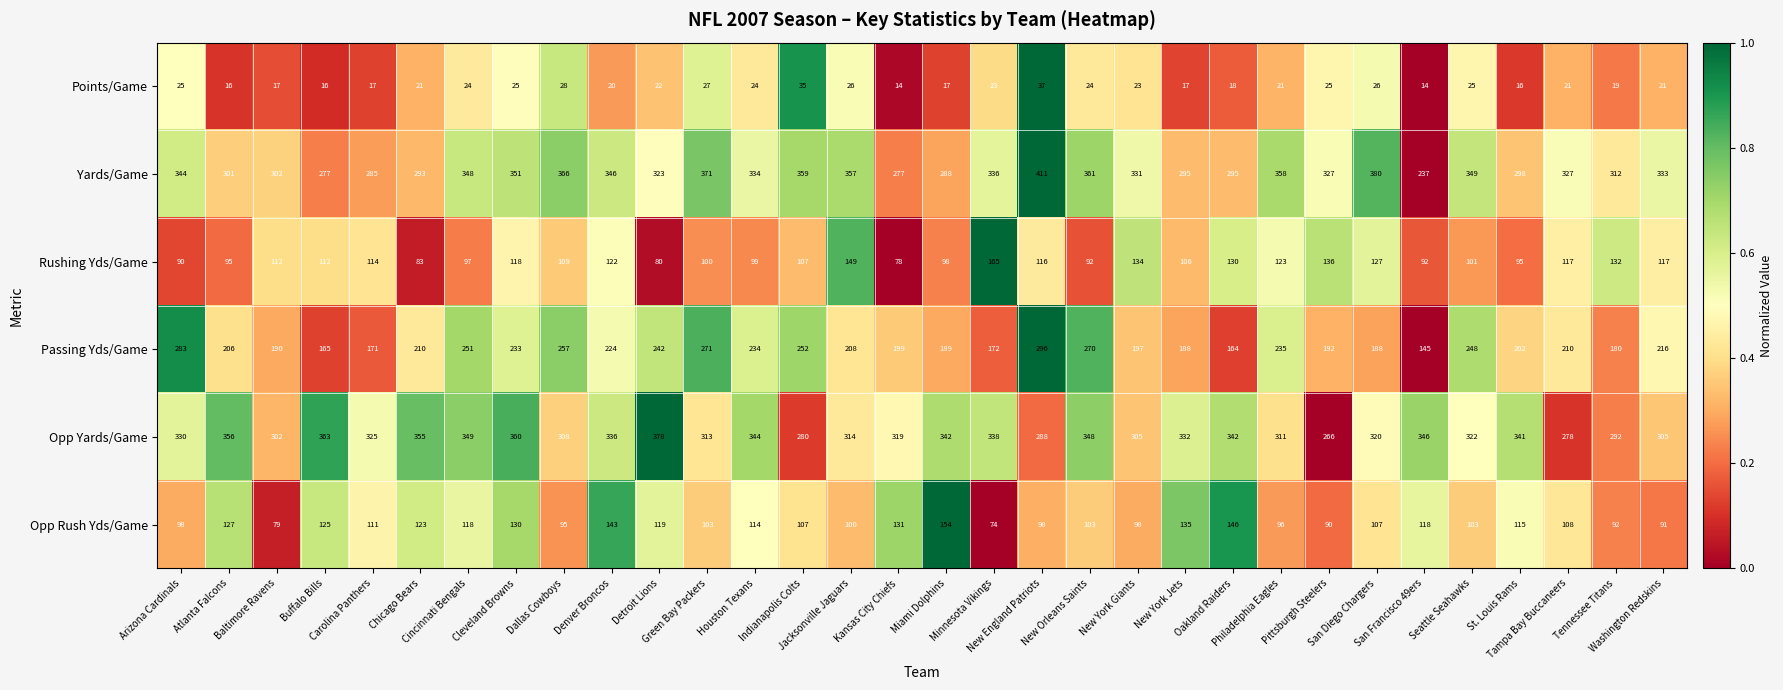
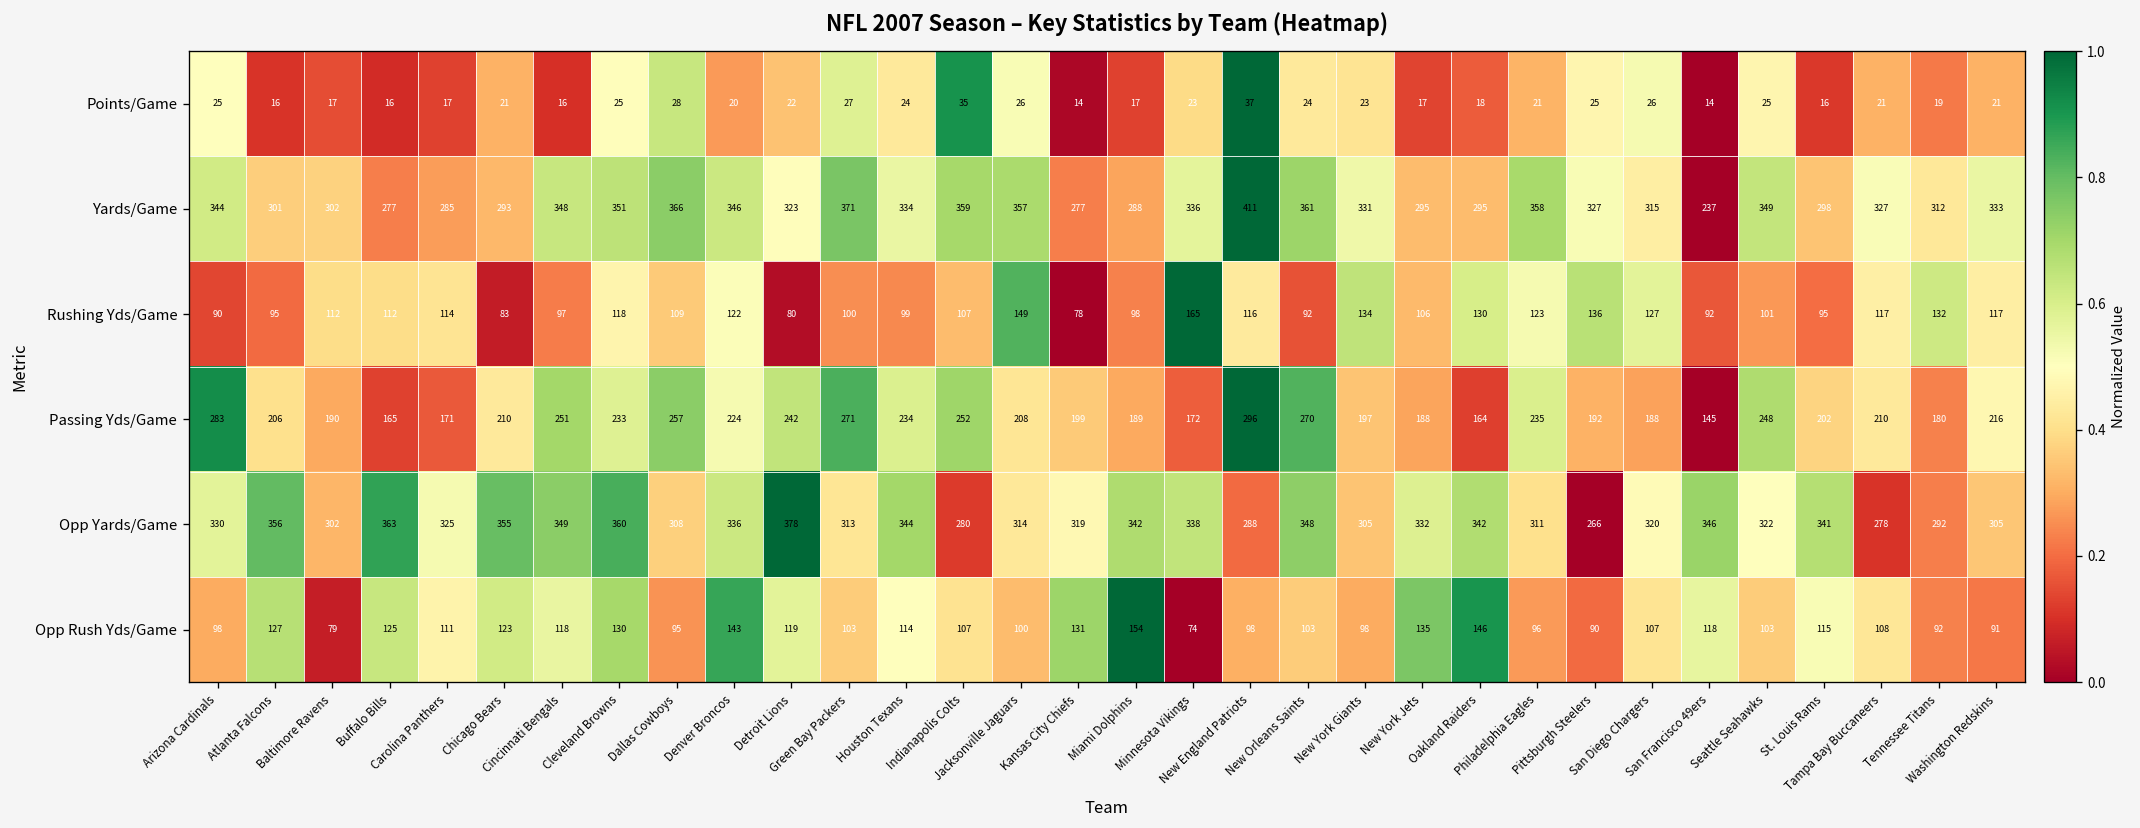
  {
    "Points/Game": {
      "Arizona Cardinals": 25,
      "Atlanta Falcons": 16,
      "Baltimore Ravens": 17,
      "Buffalo Bills": 16,
      "Carolina Panthers": 17,
      "Chicago Bears": 21,
-     "Cincinnati Bengals": 24,
+     "Cincinnati Bengals": 16,
      "Cleveland Browns": 25,
      "Dallas Cowboys": 28,
      "Denver Broncos": 20,
      "Detroit Lions": 22,
      "Green Bay Packers": 27,
      "Houston Texans": 24,
      "Indianapolis Colts": 35,
      "Jacksonville Jaguars": 26,
      "Kansas City Chiefs": 14,
      "Miami Dolphins": 17,
      "Minnesota Vikings": 23,
      "New England Patriots": 37,
      "New Orleans Saints": 24,
      "New York Giants": 23,
      "New York Jets": 17,
      "Oakland Raiders": 18,
      "Philadelphia Eagles": 21,
      "Pittsburgh Steelers": 25,
      "San Diego Chargers": 26,
      "San Francisco 49ers": 14,
      "Seattle Seahawks": 25,
      "St. Louis Rams": 16,
      "Tampa Bay Buccaneers": 21,
      "Tennessee Titans": 19,
      "Washington Redskins": 21
    },
    "Yards/Game": {
      "Arizona Cardinals": 344,
      "Atlanta Falcons": 301,
      "Baltimore Ravens": 302,
      "Buffalo Bills": 277,
      "Carolina Panthers": 285,
      "Chicago Bears": 293,
      "Cincinnati Bengals": 348,
      "Cleveland Browns": 351,
      "Dallas Cowboys": 366,
      "Denver Broncos": 346,
      "Detroit Lions": 323,
      "Green Bay Packers": 371,
      "Houston Texans": 334,
      "Indianapolis Colts": 359,
      "Jacksonville Jaguars": 357,
      "Kansas City Chiefs": 277,
      "Miami Dolphins": 288,
      "Minnesota Vikings": 336,
      "New England Patriots": 411,
      "New Orleans Saints": 361,
      "New York Giants": 331,
      "New York Jets": 295,
      "Oakland Raiders": 295,
      "Philadelphia Eagles": 358,
      "Pittsburgh Steelers": 327,
-     "San Diego Chargers": 380,
+     "San Diego Chargers": 315,
      "San Francisco 49ers": 237,
      "Seattle Seahawks": 349,
      "St. Louis Rams": 298,
      "Tampa Bay Buccaneers": 327,
      "Tennessee Titans": 312,
      "Washington Redskins": 333
    },
    "Rushing Yds/Game": {
      "Arizona Cardinals": 90,
      "Atlanta Falcons": 95,
      "Baltimore Ravens": 112,
      "Buffalo Bills": 112,
      "Carolina Panthers": 114,
      "Chicago Bears": 83,
      "Cincinnati Bengals": 97,
      "Cleveland Browns": 118,
      "Dallas Cowboys": 109,
      "Denver Broncos": 122,
      "Detroit Lions": 80,
      "Green Bay Packers": 100,
      "Houston Texans": 99,
      "Indianapolis Colts": 107,
      "Jacksonville Jaguars": 149,
      "Kansas City Chiefs": 78,
      "Miami Dolphins": 98,
      "Minnesota Vikings": 165,
      "New England Patriots": 116,
      "New Orleans Saints": 92,
      "New York Giants": 134,
      "New York Jets": 106,
      "Oakland Raiders": 130,
      "Philadelphia Eagles": 123,
      "Pittsburgh Steelers": 136,
      "San Diego Chargers": 127,
      "San Francisco 49ers": 92,
      "Seattle Seahawks": 101,
      "St. Louis Rams": 95,
      "Tampa Bay Buccaneers": 117,
      "Tennessee Titans": 132,
      "Washington Redskins": 117
    },
    "Passing Yds/Game": {
      "Arizona Cardinals": 283,
      "Atlanta Falcons": 206,
      "Baltimore Ravens": 190,
      "Buffalo Bills": 165,
      "Carolina Panthers": 171,
      "Chicago Bears": 210,
      "Cincinnati Bengals": 251,
      "Cleveland Browns": 233,
      "Dallas Cowboys": 257,
      "Denver Broncos": 224,
      "Detroit Lions": 242,
      "Green Bay Packers": 271,
      "Houston Texans": 234,
      "Indianapolis Colts": 252,
      "Jacksonville Jaguars": 208,
      "Kansas City Chiefs": 199,
      "Miami Dolphins": 189,
      "Minnesota Vikings": 172,
      "New England Patriots": 296,
      "New Orleans Saints": 270,
      "New York Giants": 197,
      "New York Jets": 188,
      "Oakland Raiders": 164,
      "Philadelphia Eagles": 235,
      "Pittsburgh Steelers": 192,
      "San Diego Chargers": 188,
      "San Francisco 49ers": 145,
      "Seattle Seahawks": 248,
      "St. Louis Rams": 202,
      "Tampa Bay Buccaneers": 210,
      "Tennessee Titans": 180,
      "Washington Redskins": 216
    },
    "Opp Yards/Game": {
      "Arizona Cardinals": 330,
      "Atlanta Falcons": 356,
      "Baltimore Ravens": 302,
      "Buffalo Bills": 363,
      "Carolina Panthers": 325,
      "Chicago Bears": 355,
      "Cincinnati Bengals": 349,
      "Cleveland Browns": 360,
      "Dallas Cowboys": 308,
      "Denver Broncos": 336,
      "Detroit Lions": 378,
      "Green Bay Packers": 313,
      "Houston Texans": 344,
      "Indianapolis Colts": 280,
      "Jacksonville Jaguars": 314,
      "Kansas City Chiefs": 319,
      "Miami Dolphins": 342,
      "Minnesota Vikings": 338,
      "New England Patriots": 288,
      "New Orleans Saints": 348,
      "New York Giants": 305,
      "New York Jets": 332,
      "Oakland Raiders": 342,
      "Philadelphia Eagles": 311,
      "Pittsburgh Steelers": 266,
      "San Diego Chargers": 320,
      "San Francisco 49ers": 346,
      "Seattle Seahawks": 322,
      "St. Louis Rams": 341,
      "Tampa Bay Buccaneers": 278,
      "Tennessee Titans": 292,
      "Washington Redskins": 305
    },
    "Opp Rush Yds/Game": {
      "Arizona Cardinals": 98,
      "Atlanta Falcons": 127,
      "Baltimore Ravens": 79,
      "Buffalo Bills": 125,
      "Carolina Panthers": 111,
      "Chicago Bears": 123,
      "Cincinnati Bengals": 118,
      "Cleveland Browns": 130,
      "Dallas Cowboys": 95,
      "Denver Broncos": 143,
      "Detroit Lions": 119,
      "Green Bay Packers": 103,
      "Houston Texans": 114,
      "Indianapolis Colts": 107,
      "Jacksonville Jaguars": 100,
      "Kansas City Chiefs": 131,
      "Miami Dolphins": 154,
      "Minnesota Vikings": 74,
      "New England Patriots": 98,
      "New Orleans Saints": 103,
      "New York Giants": 98,
      "New York Jets": 135,
      "Oakland Raiders": 146,
      "Philadelphia Eagles": 96,
      "Pittsburgh Steelers": 90,
      "San Diego Chargers": 107,
      "San Francisco 49ers": 118,
      "Seattle Seahawks": 103,
      "St. Louis Rams": 115,
      "Tampa Bay Buccaneers": 108,
      "Tennessee Titans": 92,
      "Washington Redskins": 91
    }
  }
